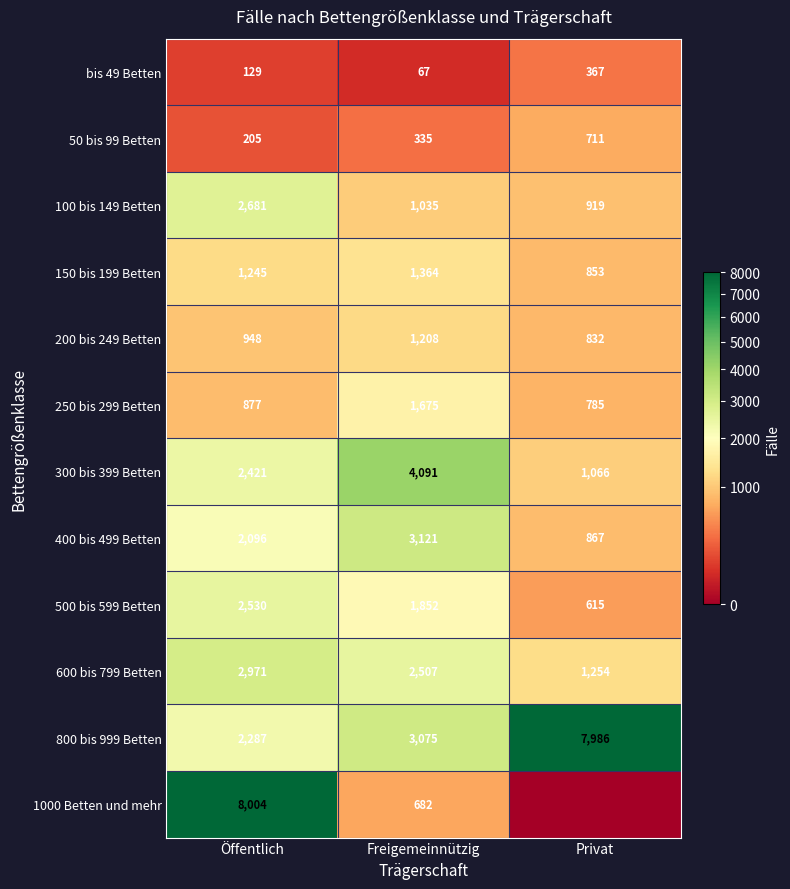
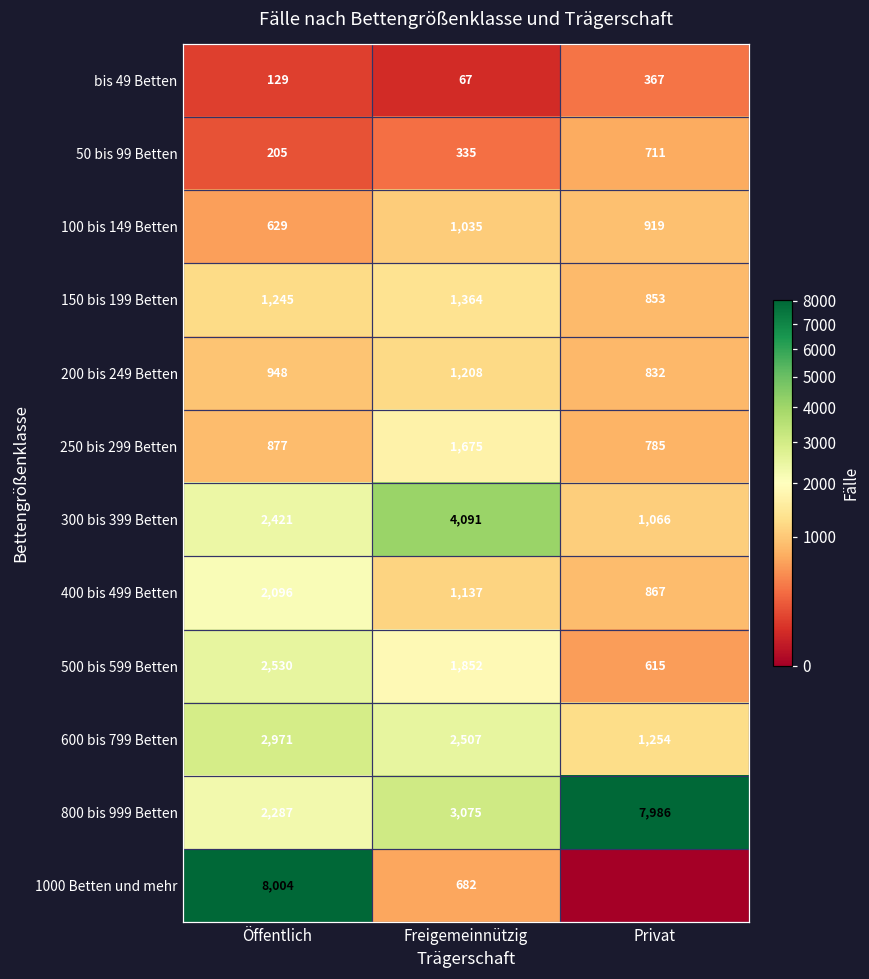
  {
    "bis 49 Betten": {
      "Öffentlich": "129",
      "Freigemeinnützig": "67",
      "Privat": "367"
    },
    "50 bis 99 Betten": {
      "Öffentlich": "205",
      "Freigemeinnützig": "335",
      "Privat": "711"
    },
    "100 bis 149 Betten": {
-     "Öffentlich": "2,681",
+     "Öffentlich": "629",
      "Freigemeinnützig": "1,035",
      "Privat": "919"
    },
    "150 bis 199 Betten": {
      "Öffentlich": "1,245",
      "Freigemeinnützig": "1,364",
      "Privat": "853"
    },
    "200 bis 249 Betten": {
      "Öffentlich": "948",
      "Freigemeinnützig": "1,208",
      "Privat": "832"
    },
    "250 bis 299 Betten": {
      "Öffentlich": "877",
      "Freigemeinnützig": "1,675",
      "Privat": "785"
    },
    "300 bis 399 Betten": {
      "Öffentlich": "2,421",
      "Freigemeinnützig": "4,091",
      "Privat": "1,066"
    },
    "400 bis 499 Betten": {
      "Öffentlich": "2,096",
-     "Freigemeinnützig": "3,121",
+     "Freigemeinnützig": "1,137",
      "Privat": "867"
    },
    "500 bis 599 Betten": {
      "Öffentlich": "2,530",
      "Freigemeinnützig": "1,852",
      "Privat": "615"
    },
    "600 bis 799 Betten": {
      "Öffentlich": "2,971",
      "Freigemeinnützig": "2,507",
      "Privat": "1,254"
    },
    "800 bis 999 Betten": {
      "Öffentlich": "2,287",
      "Freigemeinnützig": "3,075",
      "Privat": "7,986"
    },
    "1000 Betten und mehr": {
      "Öffentlich": "8,004",
      "Freigemeinnützig": "682"
    }
  }
